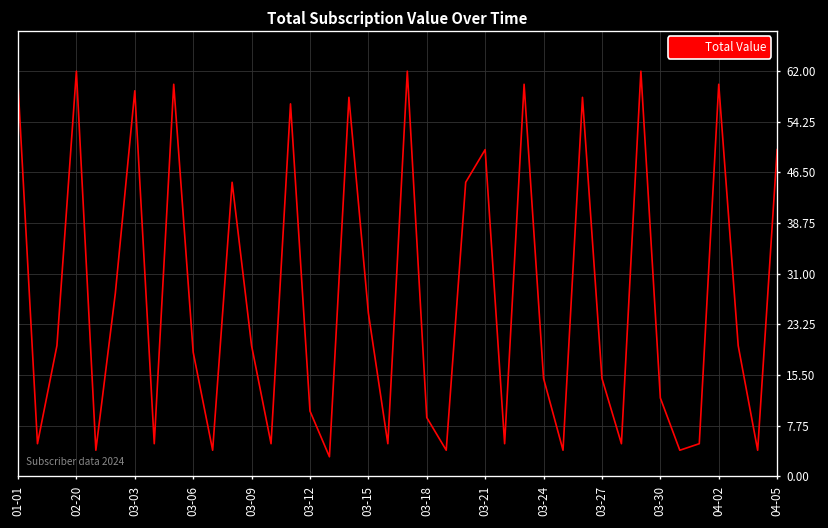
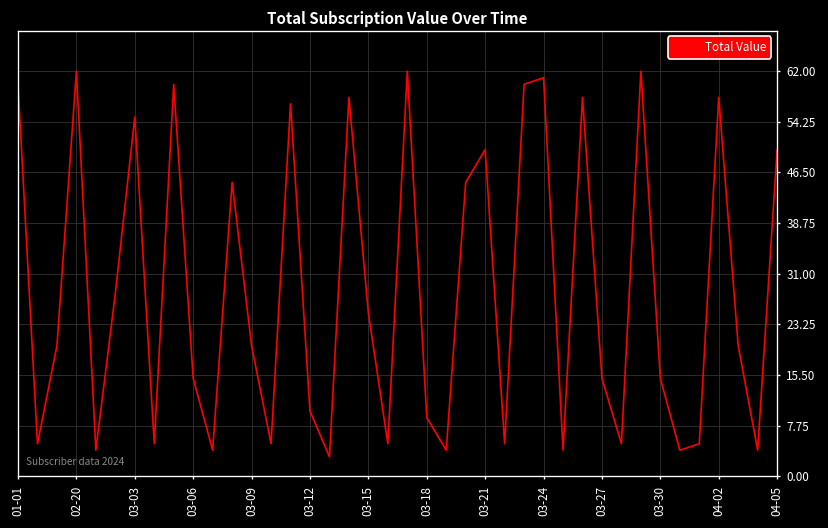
  {
    "01-01": 60,
    "02-20": 62,
-   "03-03": 59,
-   "03-06": 19,
+   "03-03": 55,
+   "03-06": 15,
    "03-09": 20,
    "03-12": 10,
    "03-15": 25,
    "03-18": 9,
    "03-21": 50,
-   "03-24": 15,
+   "03-24": 61,
    "03-27": 15,
-   "03-30": 12,
-   "04-02": 60,
+   "03-30": 15,
+   "04-02": 58,
    "04-05": 50
  }
